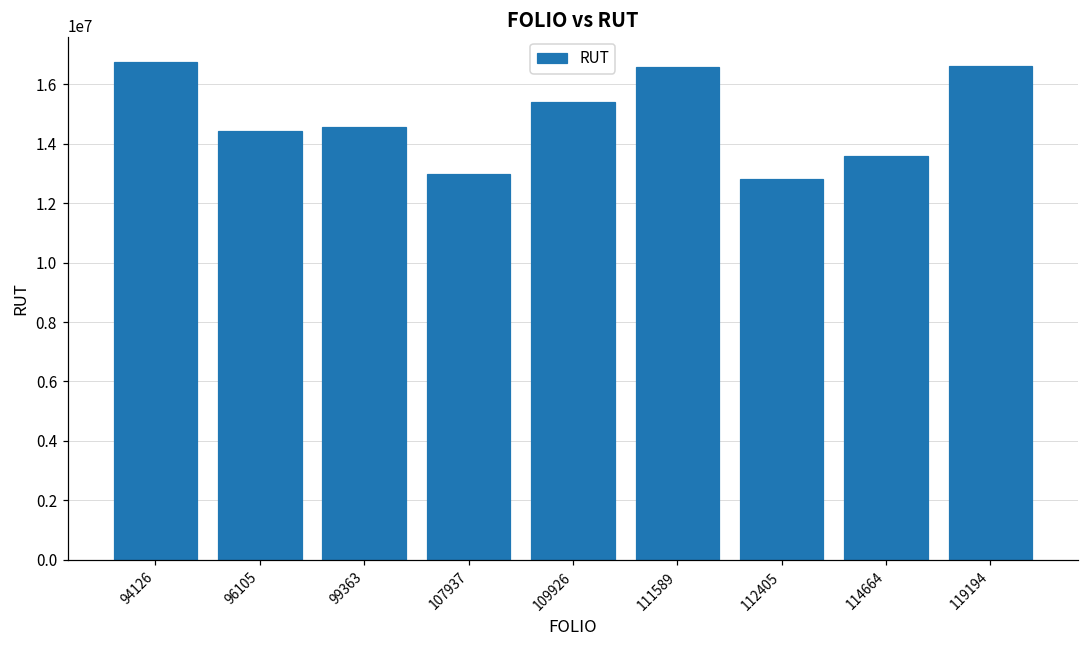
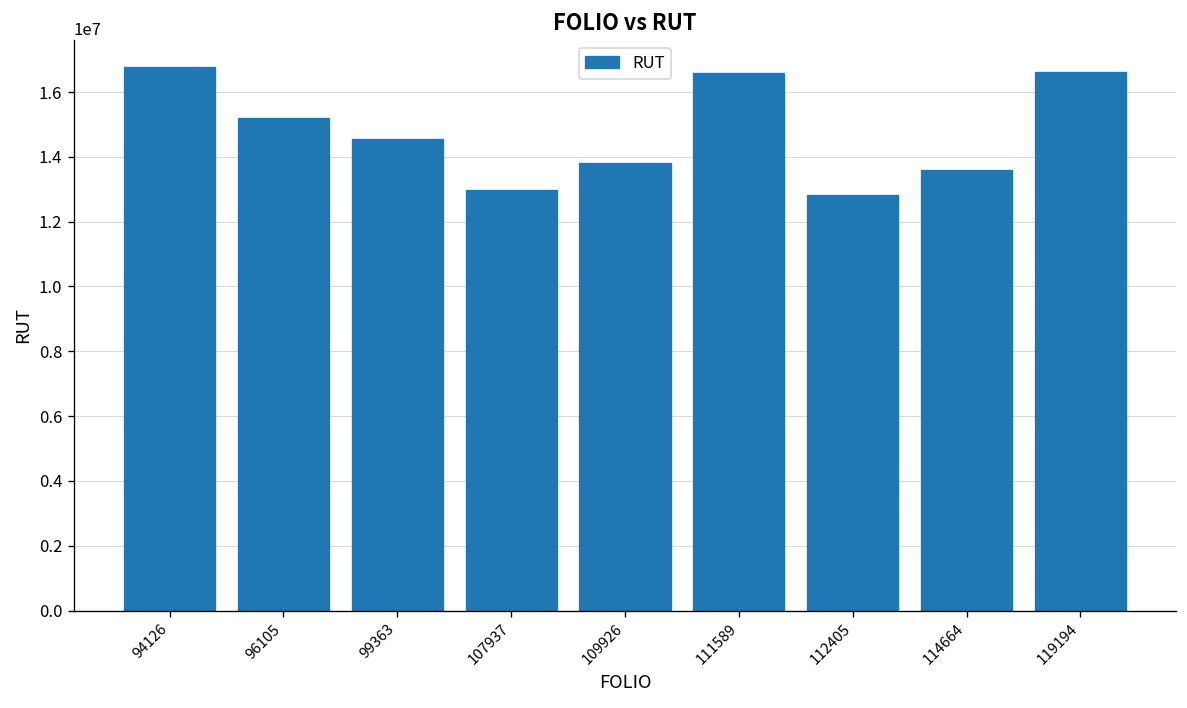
  {
    "94126": 16800000,
-   "96105": 14400000,
+   "96105": 15200000,
    "99363": 14600000,
    "107937": 13000000,
-   "109926": 15400000,
+   "109926": 13800000,
    "111589": 16600000,
    "112405": 12800000,
    "114664": 13600000,
    "119194": 16600000
  }
